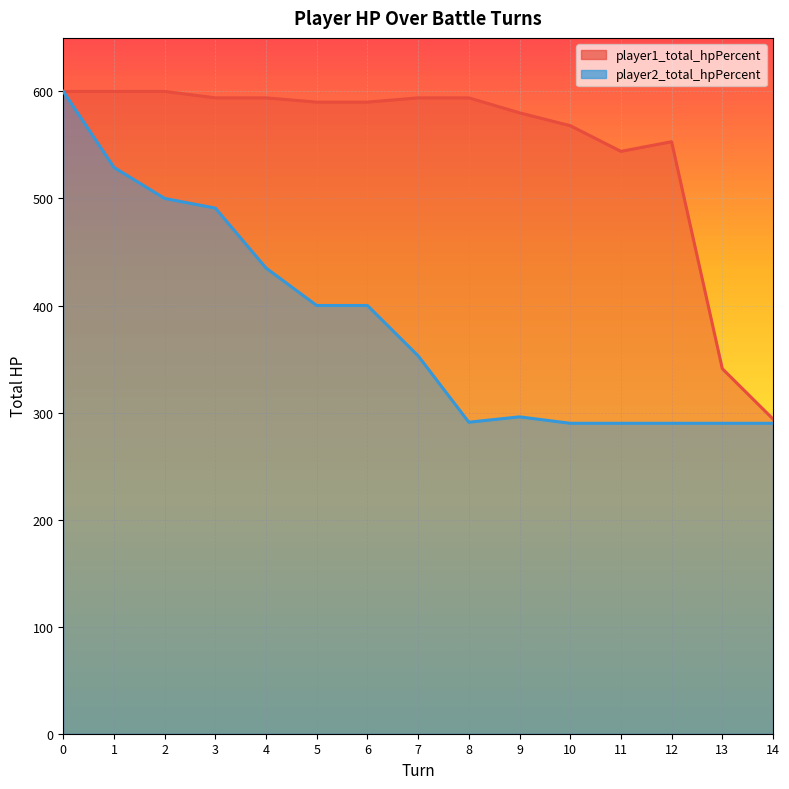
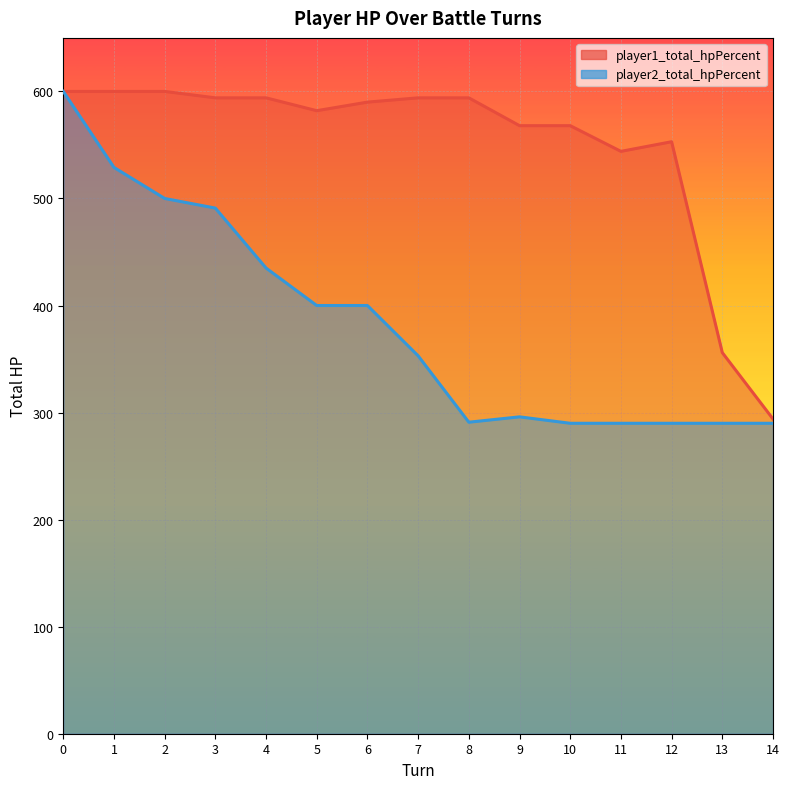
  {
    "player1_total_hpPercent": {
      "1": 600,
      "2": 600,
      "3": 594,
      "4": 594,
-     "5": 590,
+     "5": 582,
      "6": 590,
      "7": 594,
      "8": 594,
-     "9": 580,
+     "9": 568,
      "10": 568,
      "11": 544,
      "12": 553,
-     "13": 341,
+     "13": 356,
      "14": 294
    },
    "player2_total_hpPercent": {
      "1": 529,
      "2": 500,
      "3": 491,
      "4": 435,
      "5": 400,
      "6": 400,
      "7": 353,
      "8": 291,
      "9": 296,
      "10": 290,
      "11": 290,
      "12": 290,
      "13": 290,
      "14": 290
    }
  }
